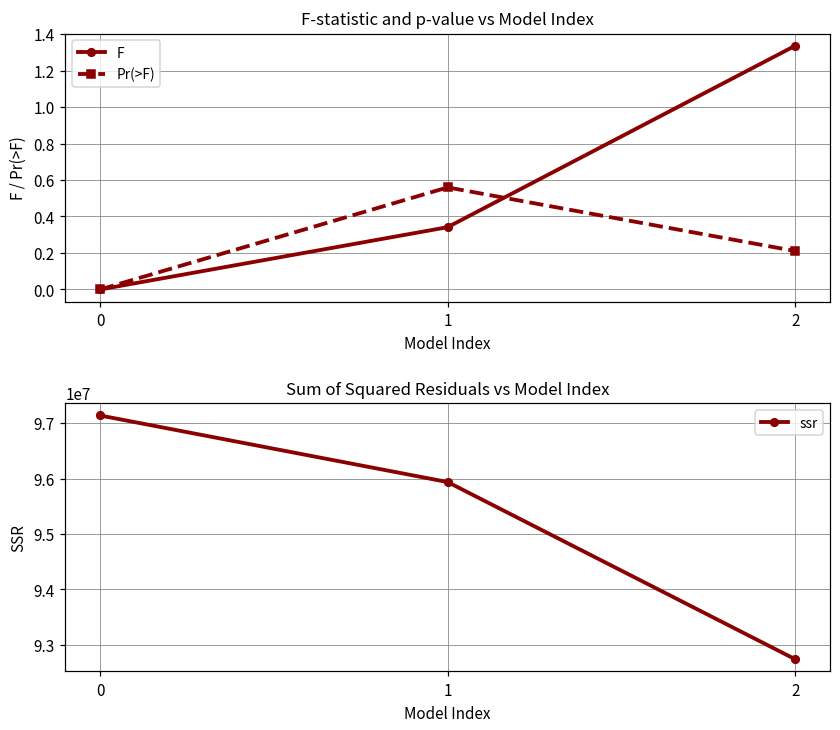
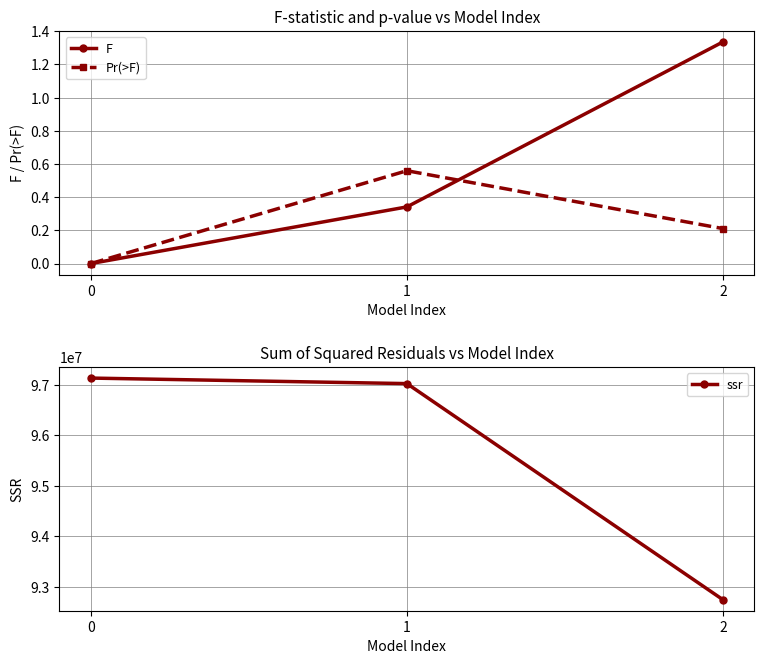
  {
    "Sum of Squared Residuals vs Model Index": {
      "0": 97100000,
-     "1": 95900000,
+     "1": 97000000,
      "2": 92700000
    }
  }
